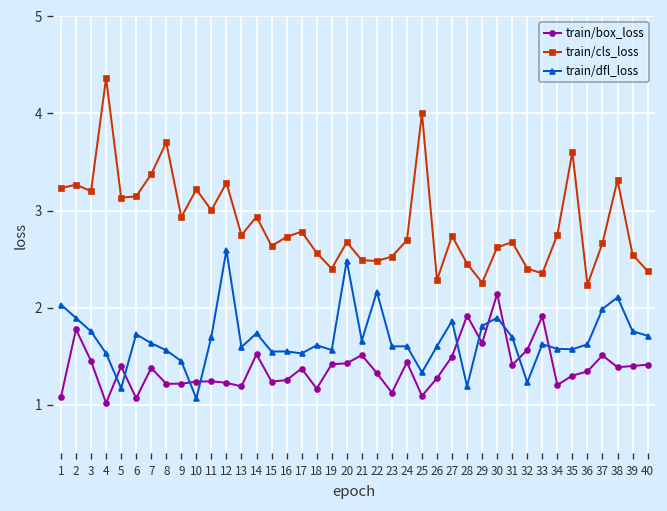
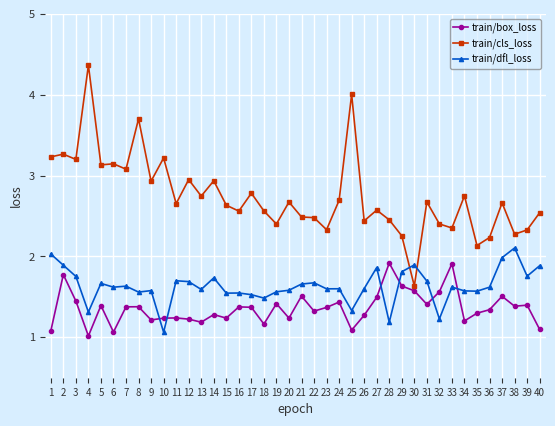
  {
    "train/box_loss": {
      "1": 1.1,
      "2": 1.8,
      "3": 1.4,
      "4": 1.0,
      "5": 1.4,
      "6": 1.1,
      "7": 1.4,
-     "8": 1.2,
+     "8": 1.4,
      "9": 1.2,
      "10": 1.2,
      "11": 1.2,
      "12": 1.2,
      "13": 1.2,
-     "14": 1.5,
+     "14": 1.3,
      "15": 1.2,
-     "16": 1.3,
+     "16": 1.4,
      "17": 1.4,
      "18": 1.2,
      "19": 1.4,
-     "20": 1.4,
+     "20": 1.2,
      "21": 1.5,
      "22": 1.3,
-     "23": 1.1,
+     "23": 1.4,
      "24": 1.4,
      "25": 1.1,
      "26": 1.3,
      "27": 1.5,
      "28": 1.9,
      "29": 1.6,
-     "30": 2.1,
+     "30": 1.6,
      "31": 1.4,
      "32": 1.6,
      "33": 1.9,
      "34": 1.2,
      "35": 1.3,
      "36": 1.3,
      "37": 1.5,
      "38": 1.4,
      "39": 1.4,
-     "40": 1.4
+     "40": 1.1
    },
    "train/cls_loss": {
      "1": 3.2,
      "2": 3.3,
      "3": 3.2,
      "4": 4.4,
      "5": 3.1,
      "6": 3.1,
-     "7": 3.4,
+     "7": 3.1,
      "8": 3.7,
      "9": 2.9,
      "10": 3.2,
-     "11": 3.0,
-     "12": 3.3,
+     "11": 2.7,
+     "12": 3.0,
      "13": 2.7,
      "14": 2.9,
      "15": 2.6,
-     "16": 2.7,
+     "16": 2.6,
      "17": 2.8,
      "18": 2.6,
      "19": 2.4,
      "20": 2.7,
      "21": 2.5,
      "22": 2.5,
-     "23": 2.5,
+     "23": 2.3,
      "24": 2.7,
      "25": 4.0,
-     "26": 2.3,
-     "27": 2.7,
+     "26": 2.4,
+     "27": 2.6,
      "28": 2.5,
      "29": 2.3,
-     "30": 2.6,
+     "30": 1.6,
      "31": 2.7,
      "32": 2.4,
      "33": 2.4,
      "34": 2.7,
-     "35": 3.6,
+     "35": 2.1,
      "36": 2.2,
      "37": 2.7,
-     "38": 3.3,
-     "39": 2.5,
-     "40": 2.4
+     "38": 2.3,
+     "39": 2.3,
+     "40": 2.5
    },
    "train/dfl_loss": {
      "1": 2.0,
      "2": 1.9,
      "3": 1.8,
-     "4": 1.5,
-     "5": 1.2,
-     "6": 1.7,
+     "4": 1.3,
+     "5": 1.7,
+     "6": 1.6,
      "7": 1.6,
      "8": 1.6,
-     "9": 1.4,
+     "9": 1.6,
      "10": 1.1,
      "11": 1.7,
-     "12": 2.6,
+     "12": 1.7,
      "13": 1.6,
      "14": 1.7,
      "15": 1.5,
      "16": 1.5,
      "17": 1.5,
-     "18": 1.6,
+     "18": 1.5,
      "19": 1.6,
-     "20": 2.5,
+     "20": 1.6,
      "21": 1.7,
-     "22": 2.2,
+     "22": 1.7,
      "23": 1.6,
      "24": 1.6,
      "25": 1.3,
      "26": 1.6,
      "27": 1.9,
      "28": 1.2,
      "29": 1.8,
      "30": 1.9,
      "31": 1.7,
      "32": 1.2,
      "33": 1.6,
      "34": 1.6,
      "35": 1.6,
      "36": 1.6,
      "37": 2.0,
      "38": 2.1,
      "39": 1.8,
-     "40": 1.7
+     "40": 1.9
    }
  }
